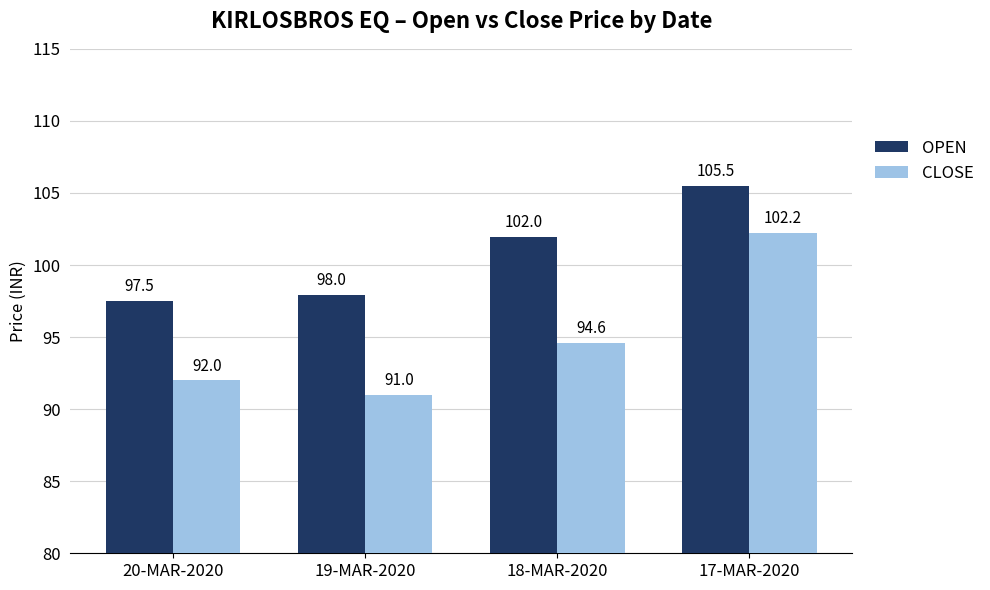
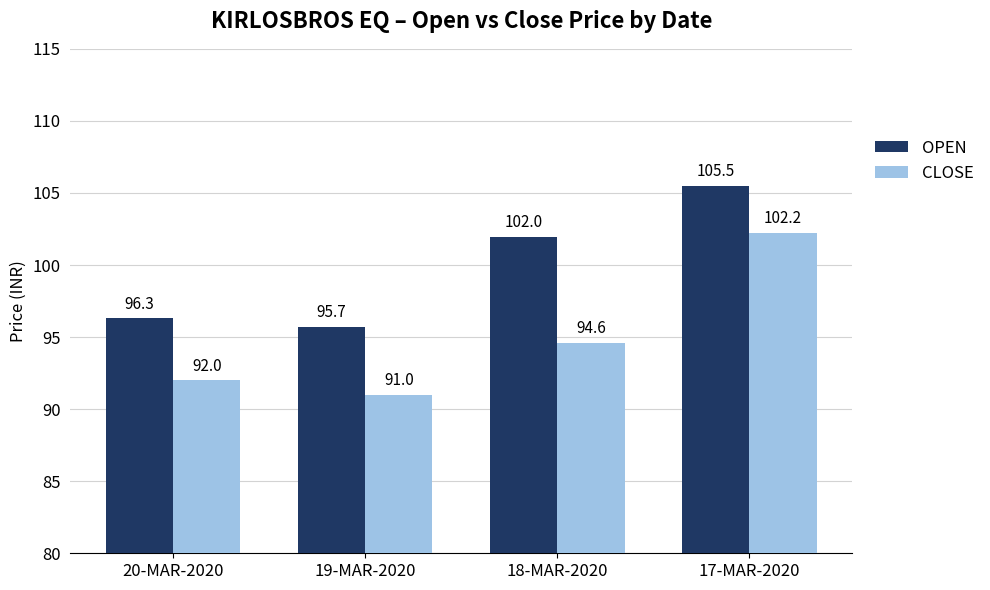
  {
    "OPEN": {
-     "20-MAR-2020": 97.5,
-     "19-MAR-2020": 98.0,
+     "20-MAR-2020": 96.3,
+     "19-MAR-2020": 95.7,
      "18-MAR-2020": 102.0,
      "17-MAR-2020": 105.5
    },
    "CLOSE": {
      "20-MAR-2020": 92.0,
      "19-MAR-2020": 91.0,
      "18-MAR-2020": 94.6,
      "17-MAR-2020": 102.2
    }
  }
